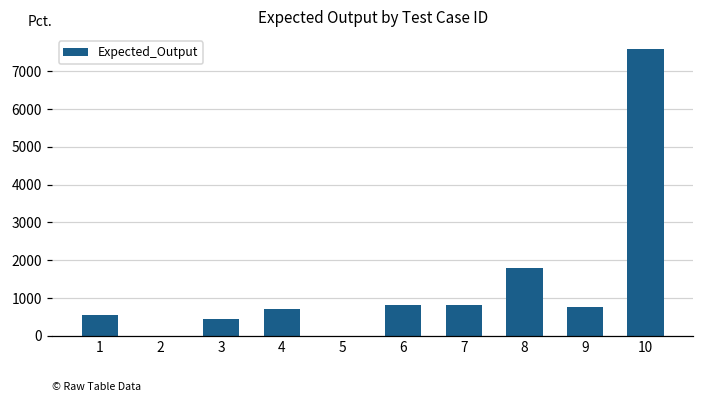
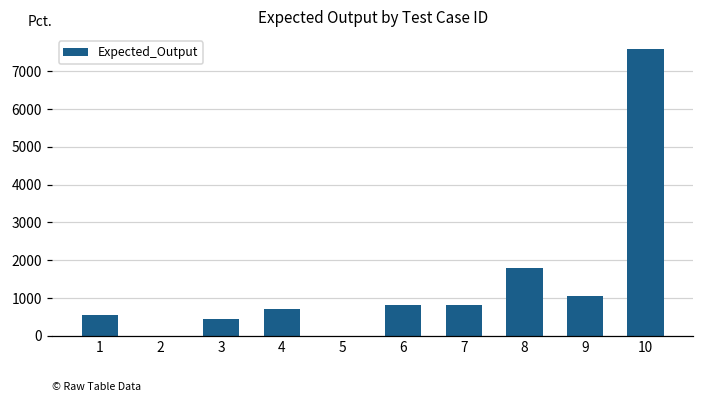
  {
    "1": 500,
    "2": 0,
    "3": 400,
    "4": 700,
    "5": 0,
    "6": 800,
    "7": 800,
    "8": 1800,
-   "9": 800,
+   "9": 1100,
    "10": 7600
  }
